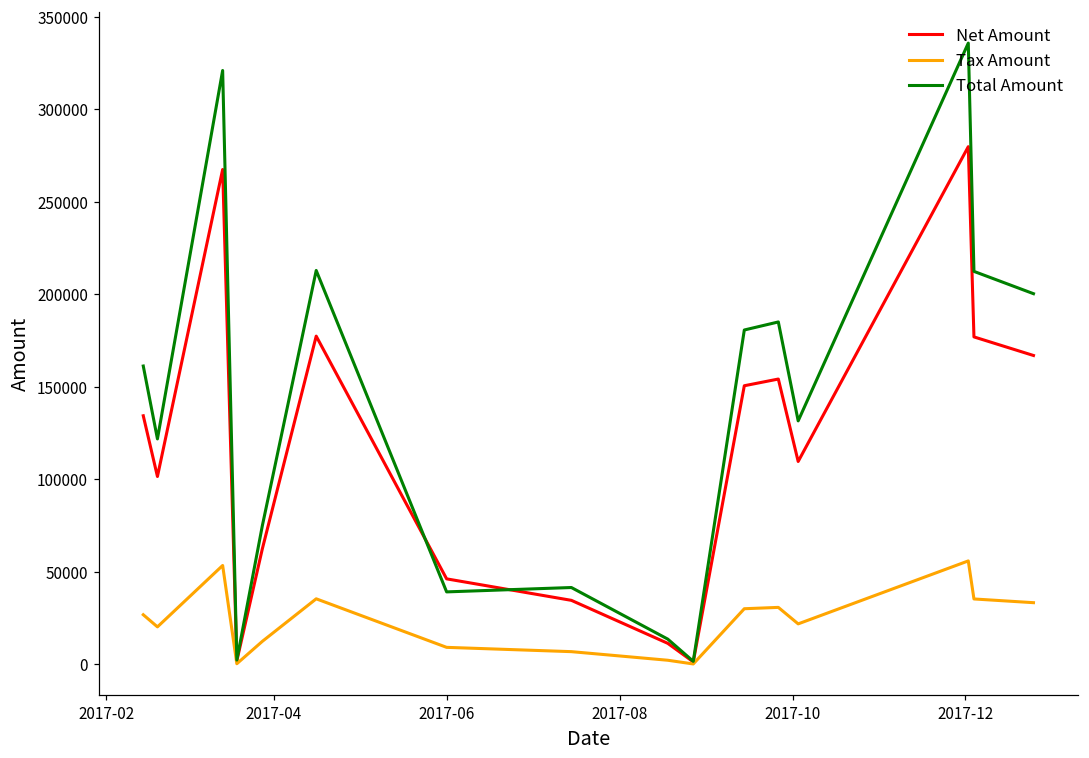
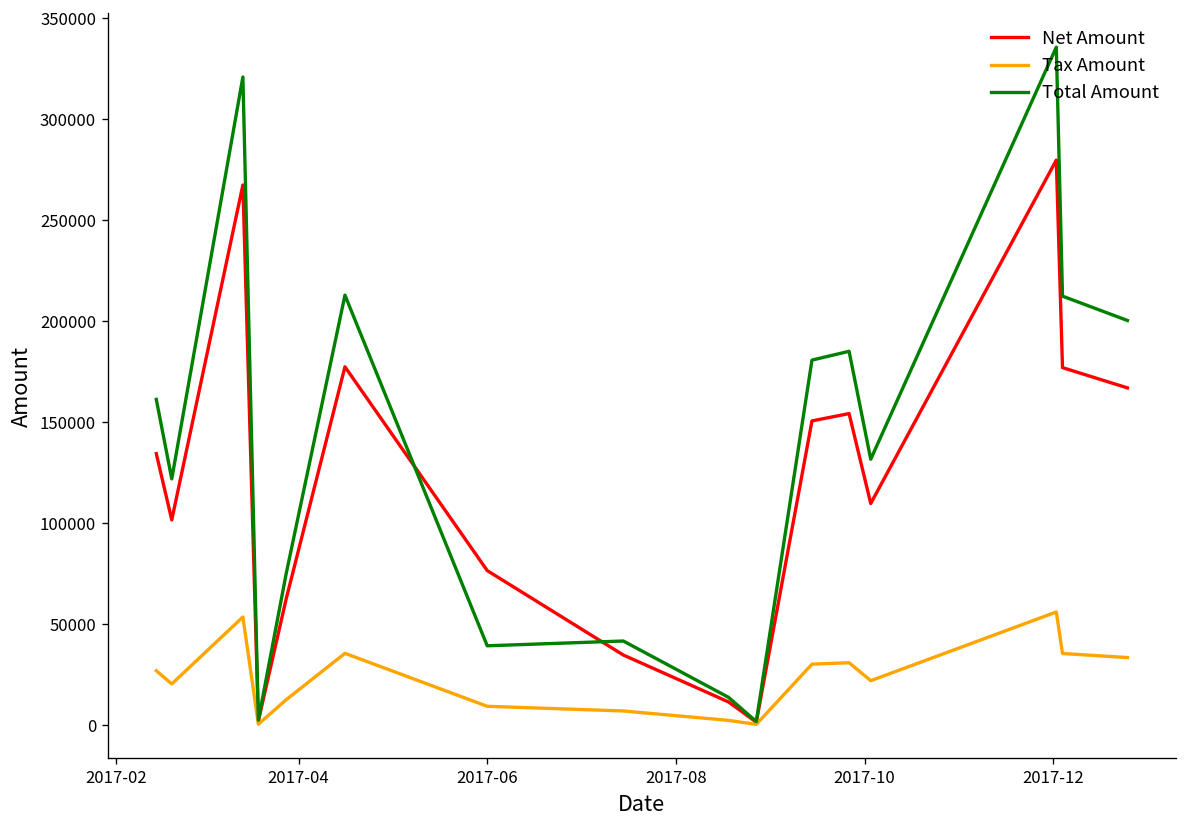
  {
    "Net Amount": {
-     "2017-06": 46000
+     "2017-06": 76000
    },
    "Tax Amount": {
      "2017-06": 9000
    },
    "Total Amount": {
      "2017-06": 39000
    }
  }
